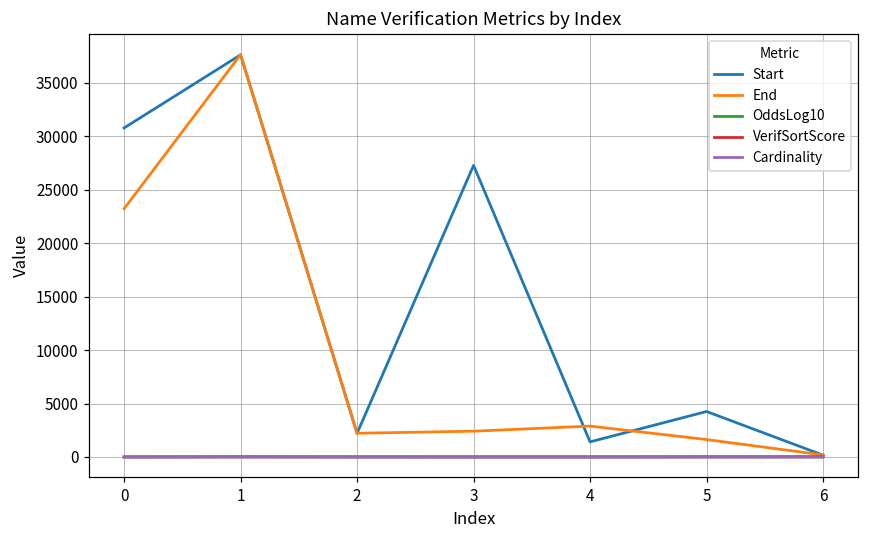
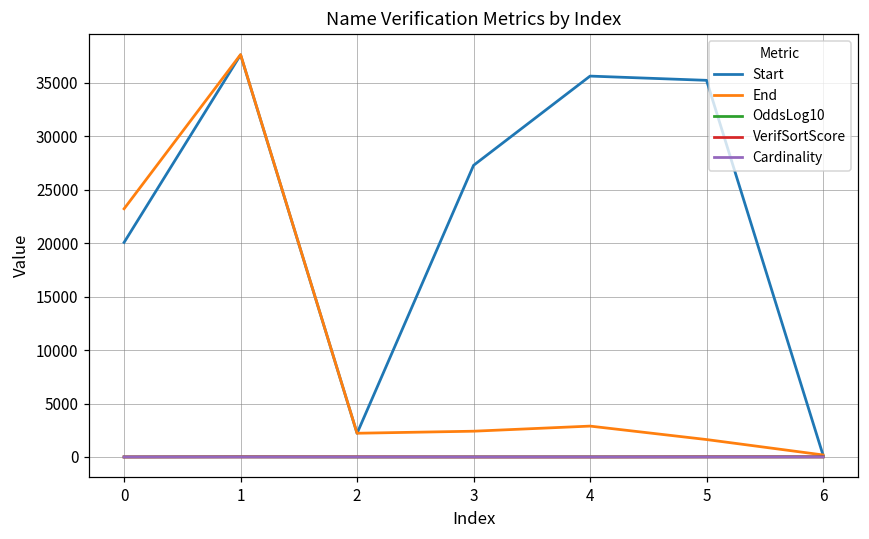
  {
    "Start": {
-     "0": 31000,
+     "0": 20000,
      "3": 27000,
-     "4": 1000,
-     "5": 4000
+     "4": 36000,
+     "5": 35000
    },
    "End": {
      "0": 23000,
      "3": 2000,
      "4": 3000,
      "5": 2000
    },
    "Cardinality": {
      "0": 0,
      "1": 0,
      "2": 0,
      "3": 0,
      "4": 0,
      "5": 0
    }
  }
